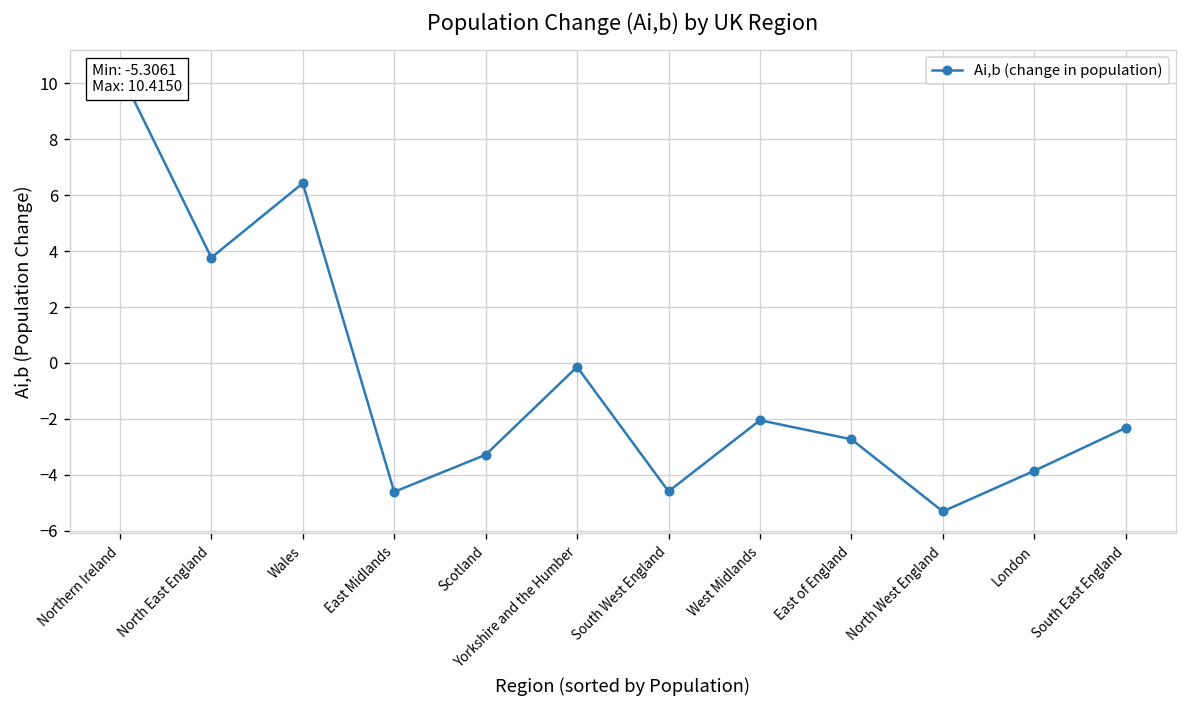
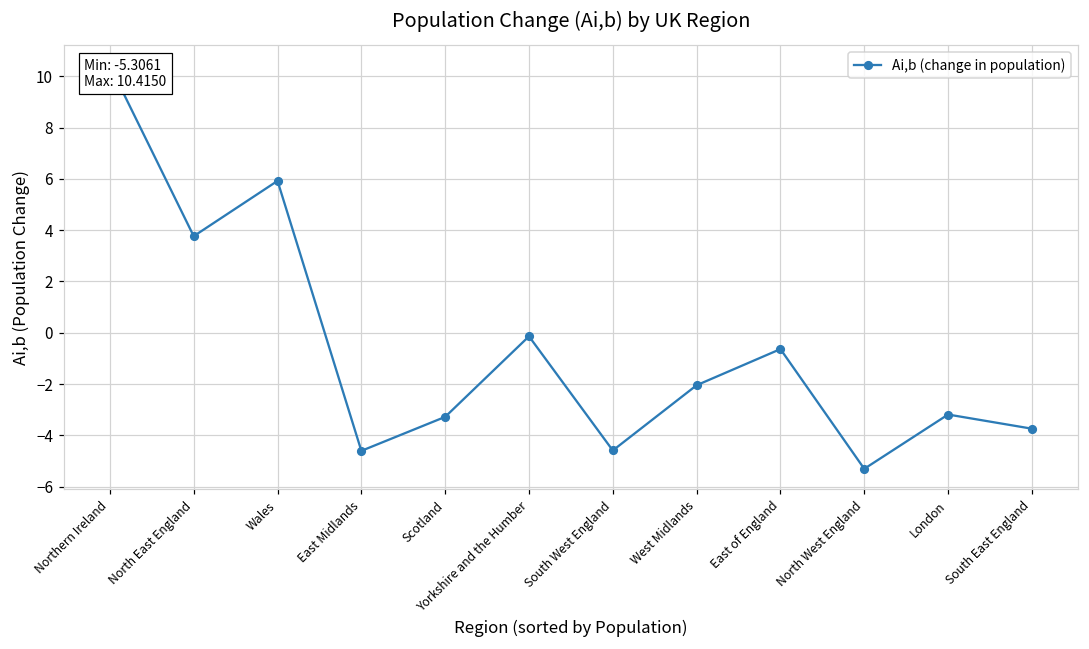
  {
    "North East England": 3.8,
-   "Wales": 6.4,
+   "Wales": 5.9,
    "East Midlands": -4.6,
    "Scotland": -3.3,
    "Yorkshire and the Humber": -0.1,
    "South West England": -4.6,
    "West Midlands": -2.0,
-   "East of England": -2.7,
+   "East of England": -0.6,
    "North West England": -5.3,
-   "London": -3.9,
-   "South East England": -2.3
+   "London": -3.2,
+   "South East England": -3.7
  }
